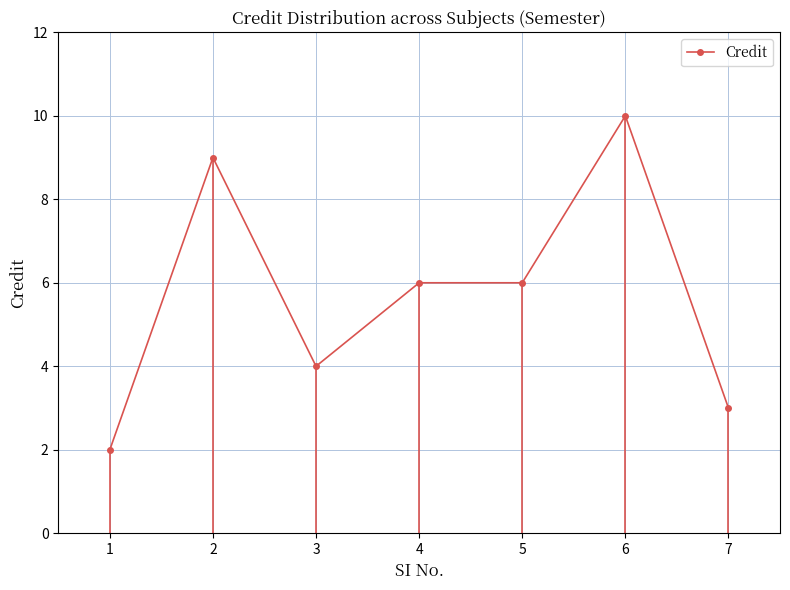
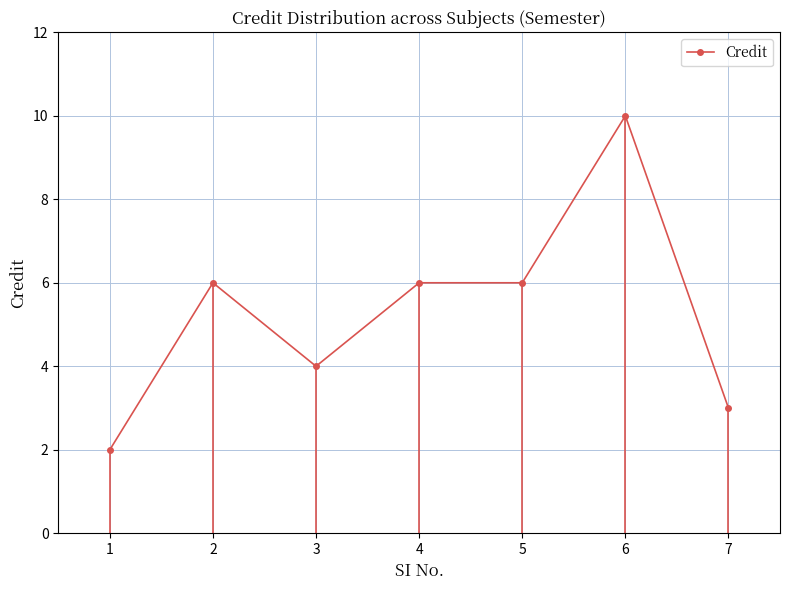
  {
    "1": 2,
-   "2": 9,
+   "2": 6,
    "3": 4,
    "4": 6,
    "5": 6,
    "6": 10,
    "7": 3
  }
